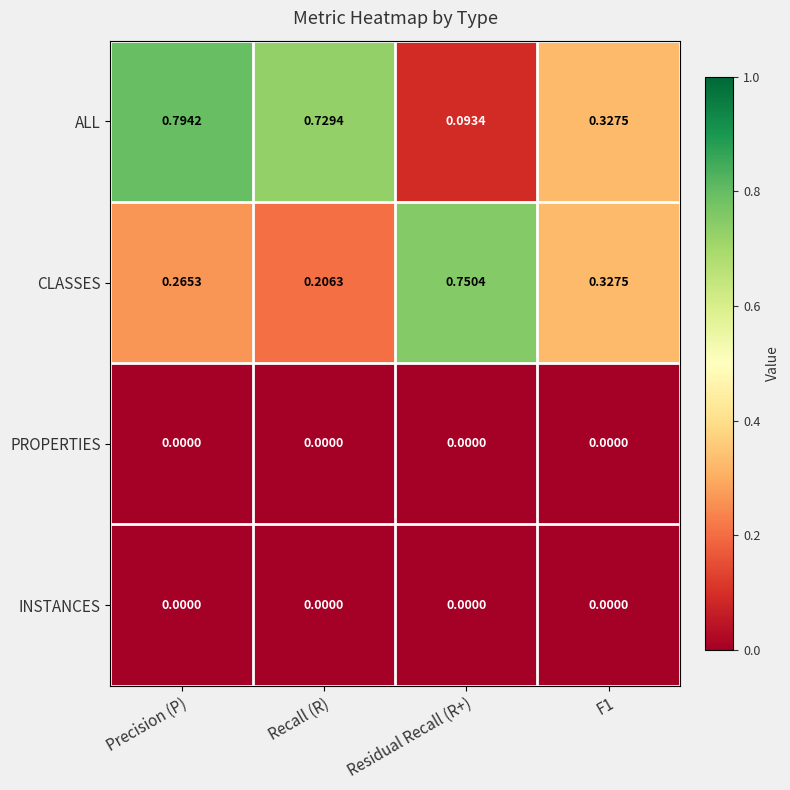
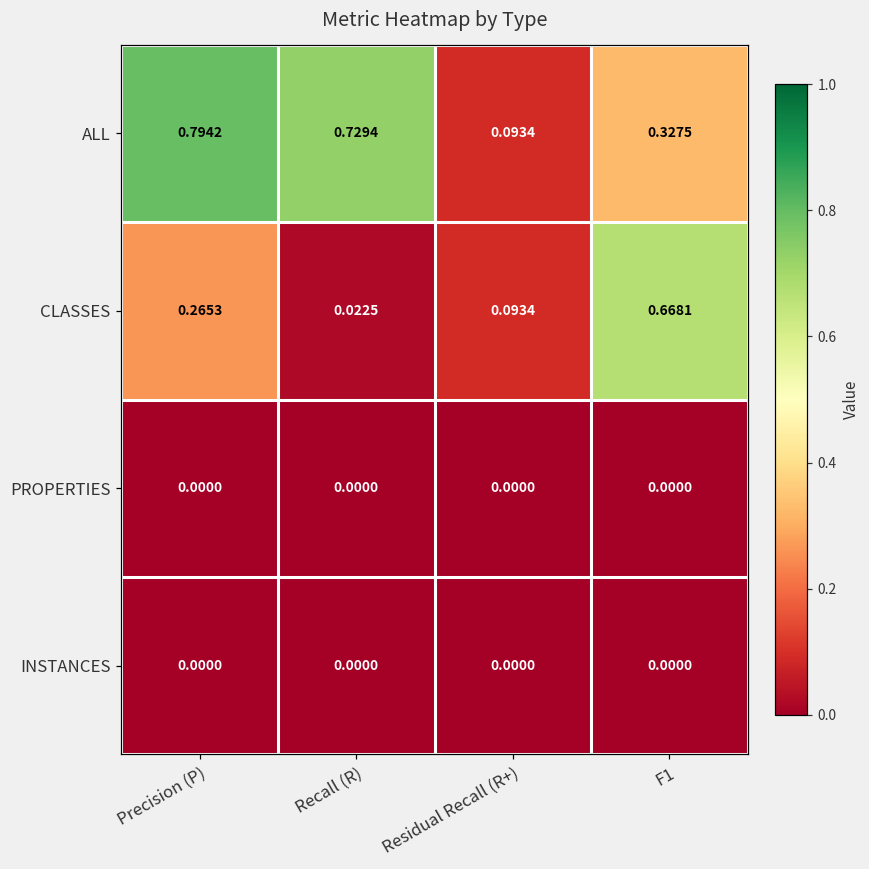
  {
    "ALL": {
      "Precision (P)": 0.7942,
      "Recall (R)": 0.7294,
      "Residual Recall (R+)": 0.0934,
      "F1": 0.3275
    },
    "CLASSES": {
      "Precision (P)": 0.2653,
-     "Recall (R)": 0.2063,
-     "Residual Recall (R+)": 0.7504,
-     "F1": 0.3275
+     "Recall (R)": 0.0225,
+     "Residual Recall (R+)": 0.0934,
+     "F1": 0.6681
    },
    "PROPERTIES": {
      "Precision (P)": 0.0000,
      "Recall (R)": 0.0000,
      "Residual Recall (R+)": 0.0000,
      "F1": 0.0000
    },
    "INSTANCES": {
      "Precision (P)": 0.0000,
      "Recall (R)": 0.0000,
      "Residual Recall (R+)": 0.0000,
      "F1": 0.0000
    }
  }
